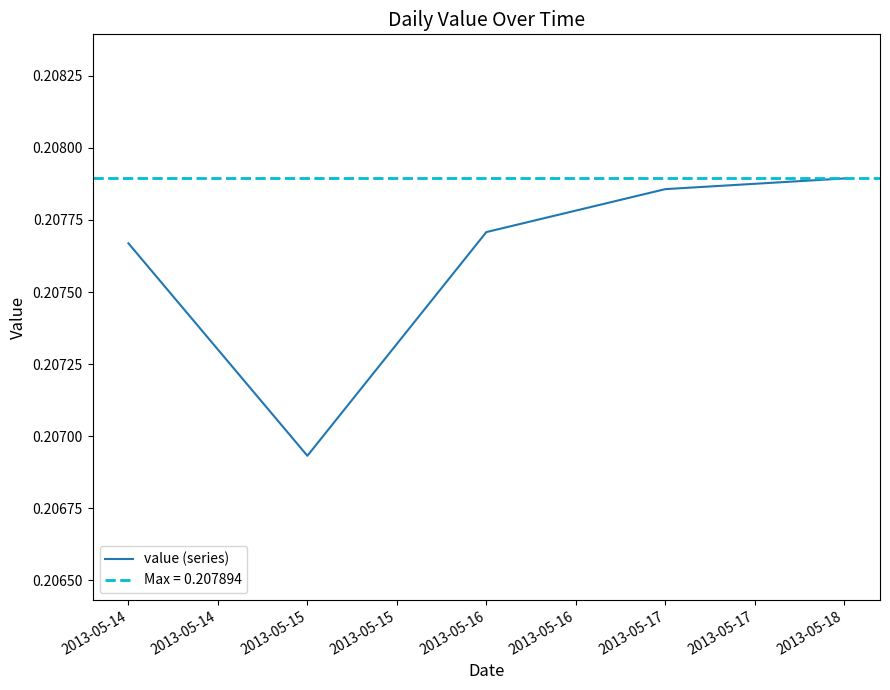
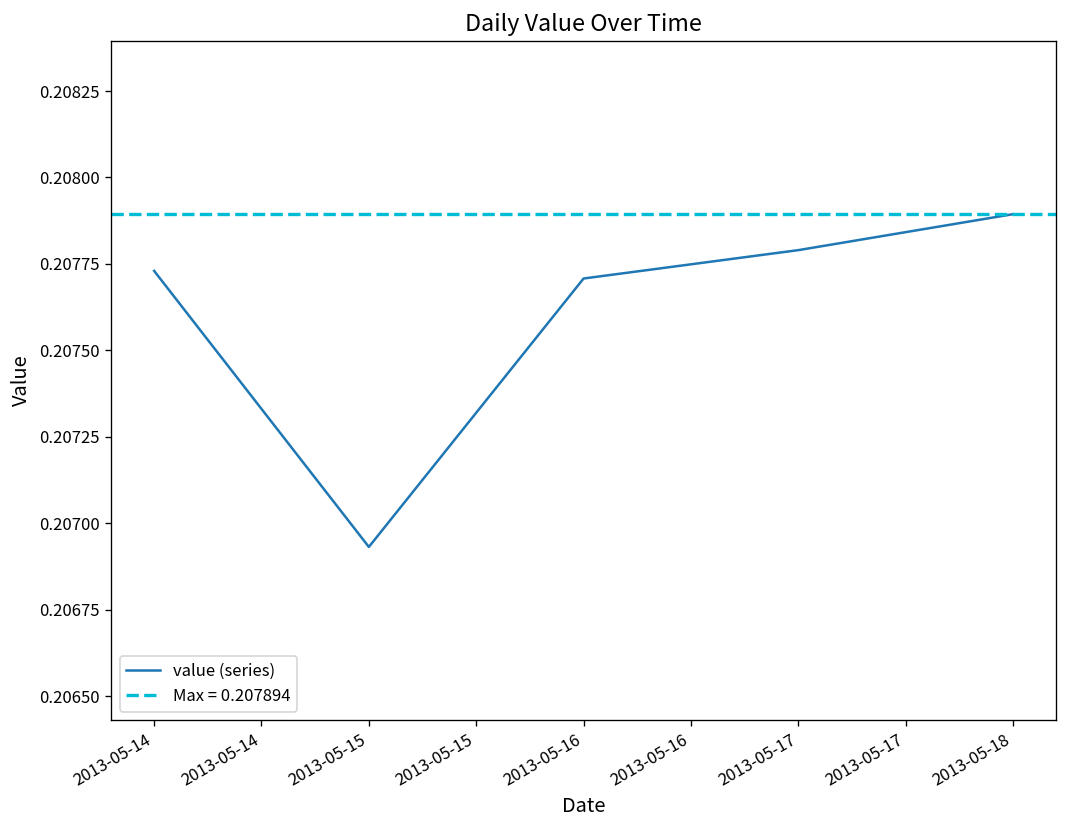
  {
-   "2013-05-14": 0.20767,
+   "2013-05-14": 0.20773,
    "2013-05-15": 0.20693,
    "2013-05-16": 0.20771,
-   "2013-05-17": 0.20786,
+   "2013-05-17": 0.20779,
    "2013-05-18": 0.20789
  }
